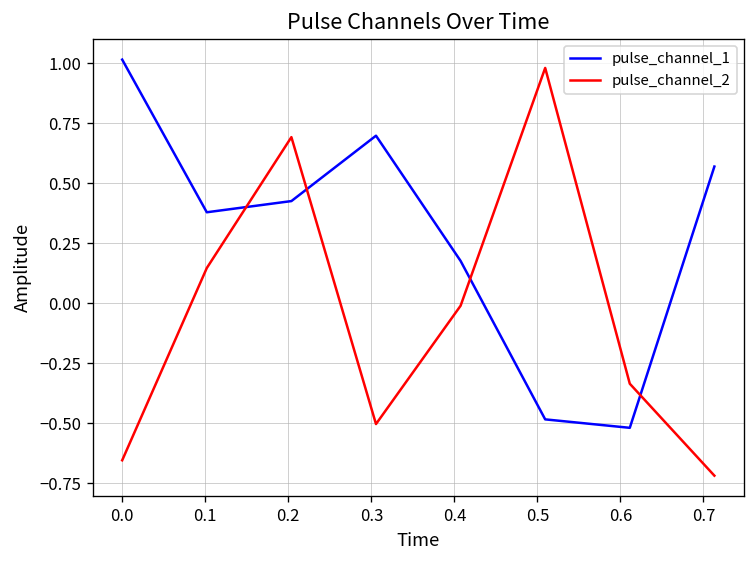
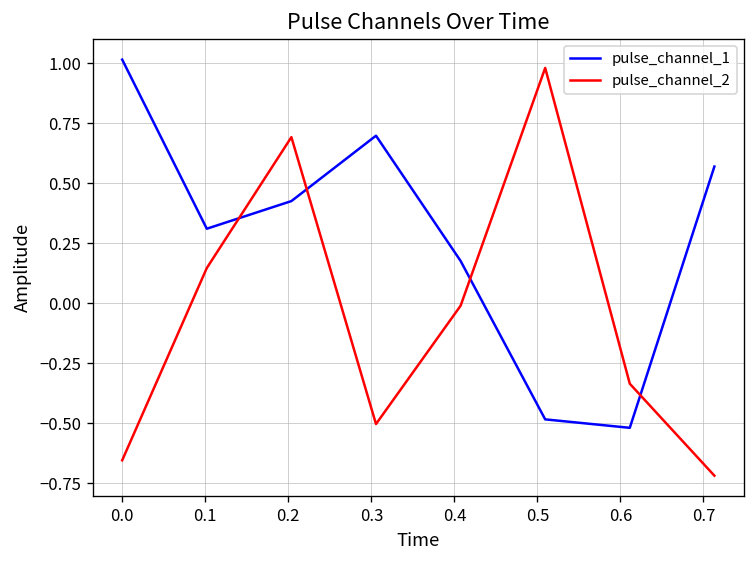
  {
    "pulse_channel_1": {
      "0.0": 1.01,
-     "0.1": 0.38
+     "0.1": 0.31
    },
    "pulse_channel_2": {
      "0.0": -0.65,
      "0.1": 0.15
    }
  }
